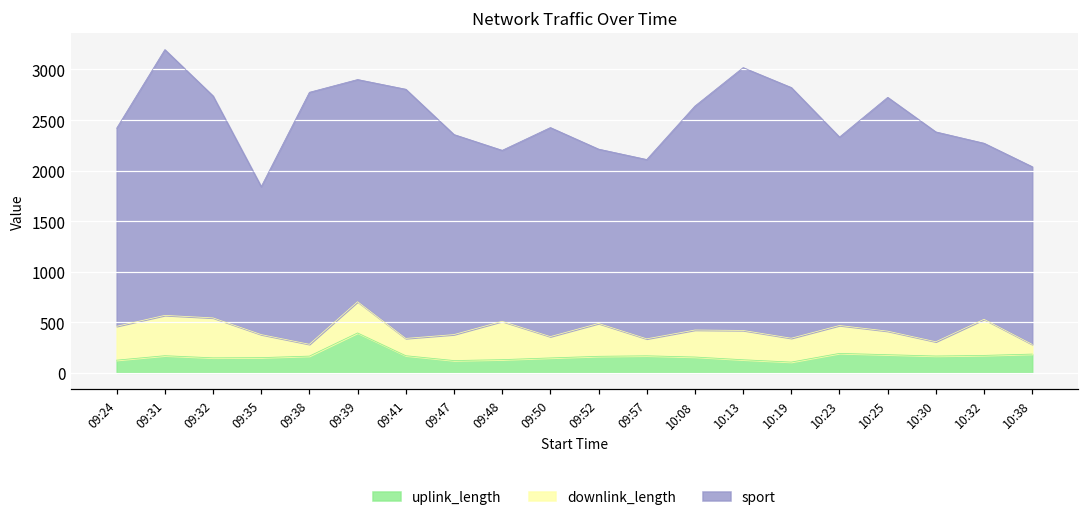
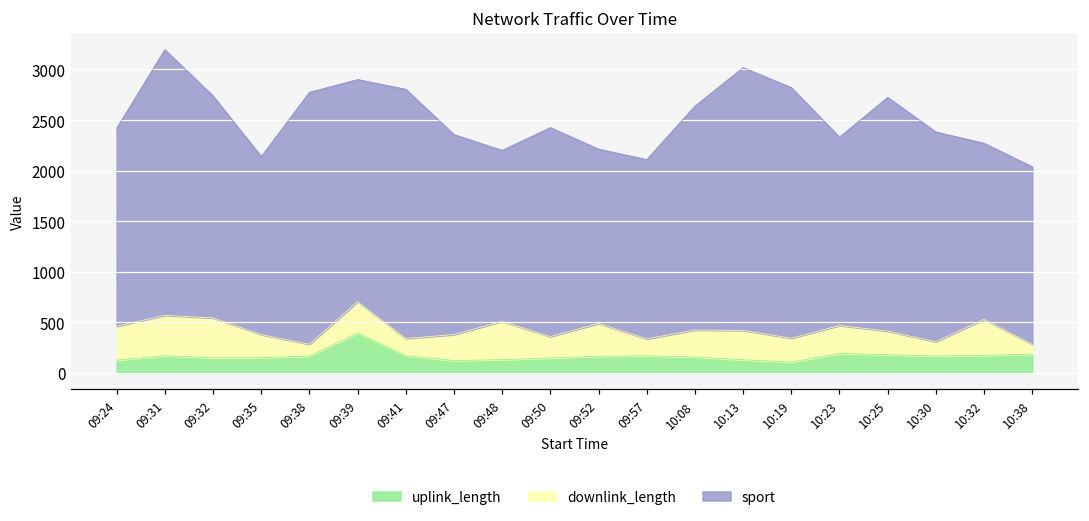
  {
    "uplink_length": {
      "09:24": 100,
      "09:31": 200,
      "09:32": 100,
      "09:35": 200,
      "09:38": 200,
      "09:39": 400,
      "09:41": 200,
      "09:47": 100,
      "09:48": 100,
      "09:50": 100,
      "09:52": 200,
      "09:57": 200,
      "10:08": 200,
      "10:13": 100,
      "10:19": 100,
      "10:23": 200,
      "10:25": 200,
      "10:30": 200,
      "10:32": 200,
      "10:38": 200
    },
    "downlink_length": {
      "09:24": 300,
      "09:31": 400,
      "09:32": 400,
      "09:35": 200,
      "09:38": 100,
      "09:39": 300,
      "09:41": 200,
      "09:47": 300,
      "09:48": 400,
      "09:50": 200,
      "09:52": 300,
      "09:57": 200,
      "10:08": 300,
      "10:13": 300,
      "10:19": 200,
      "10:23": 300,
      "10:25": 200,
      "10:30": 100,
      "10:32": 400,
      "10:38": 100
    },
    "sport": {
      "09:24": 2000,
      "09:31": 2600,
      "09:32": 2200,
-     "09:35": 1500,
+     "09:35": 1800,
      "09:38": 2500,
      "09:39": 2200,
      "09:41": 2500,
      "09:47": 2000,
      "09:48": 1700,
      "09:50": 2100,
      "09:52": 1700,
      "09:57": 1800,
      "10:08": 2200,
      "10:13": 2600,
      "10:19": 2500,
      "10:23": 1900,
      "10:25": 2300,
      "10:30": 2100,
      "10:32": 1700,
      "10:38": 1800
    }
  }
